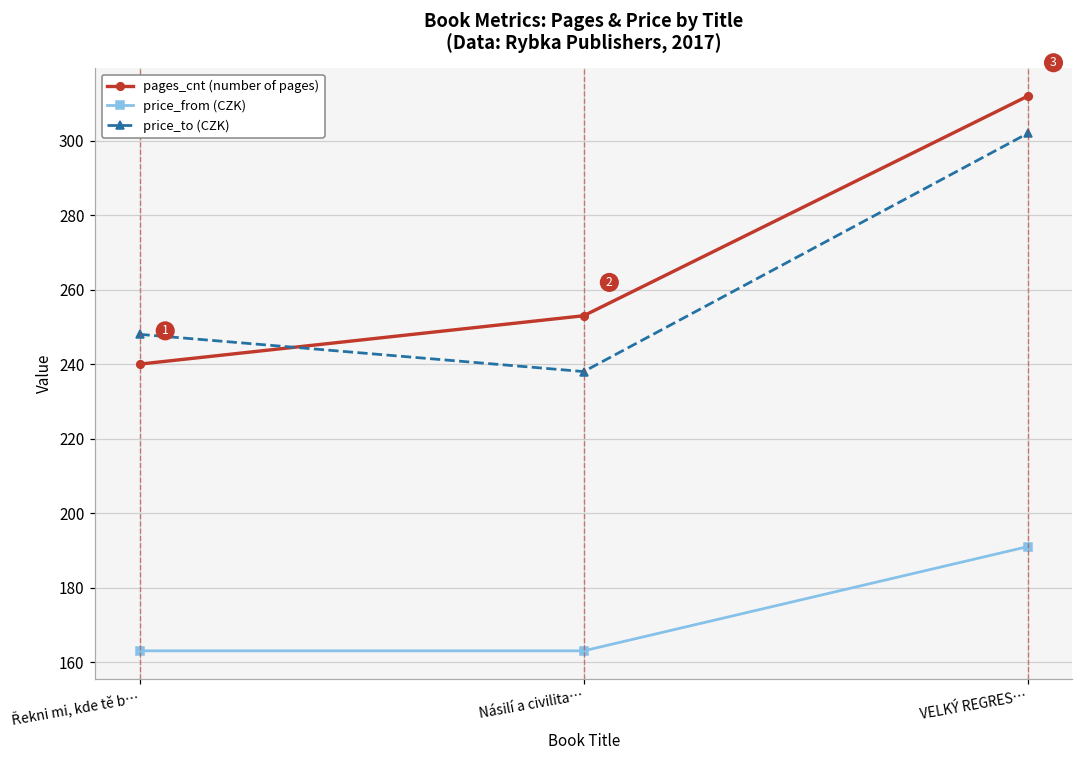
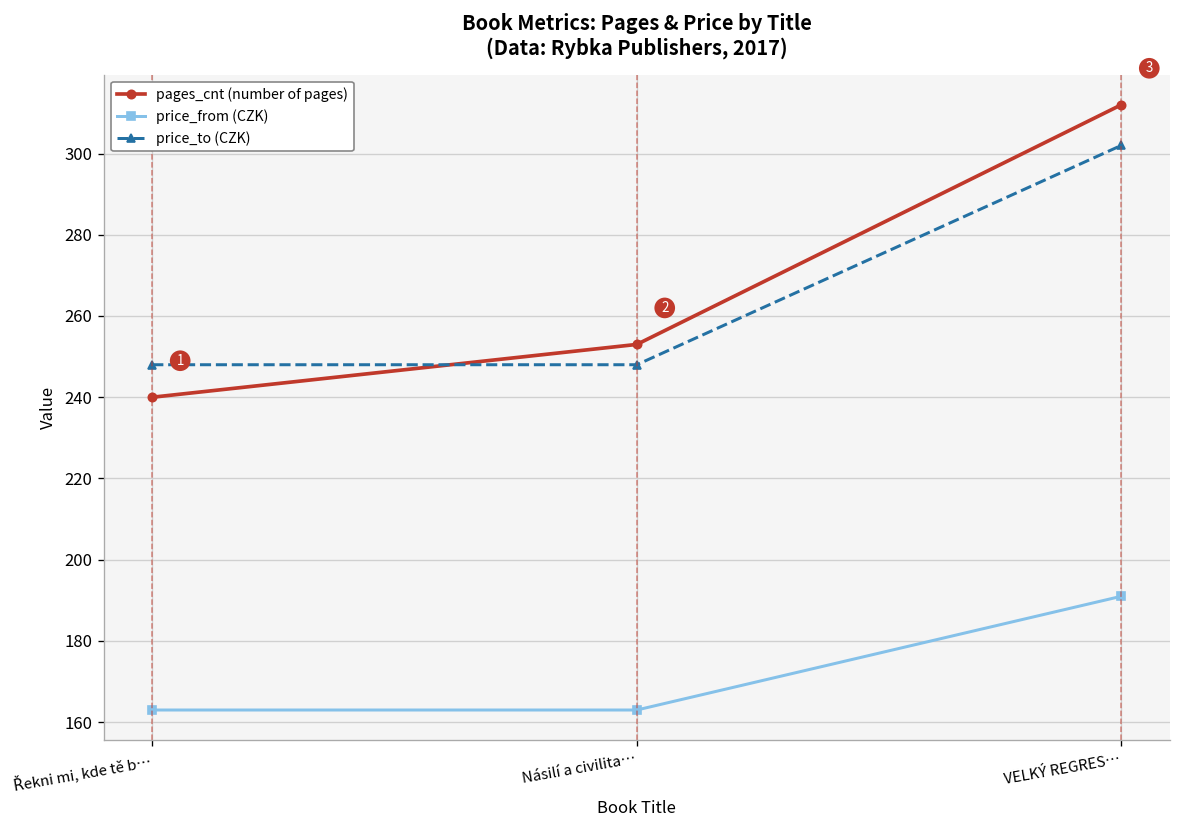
  {
    "pages_cnt (number of pages)": {
      "Řekni mi, kde tě b…": 240,
      "Násilí a civilita…": 253,
      "VELKÝ REGRES…": 312
    },
    "price_from (CZK)": {
      "Řekni mi, kde tě b…": 163,
      "Násilí a civilita…": 163,
      "VELKÝ REGRES…": 191
    },
    "price_to (CZK)": {
-     "Násilí a civilita…": 238,
+     "Násilí a civilita…": 248,
      "VELKÝ REGRES…": 302
    }
  }
